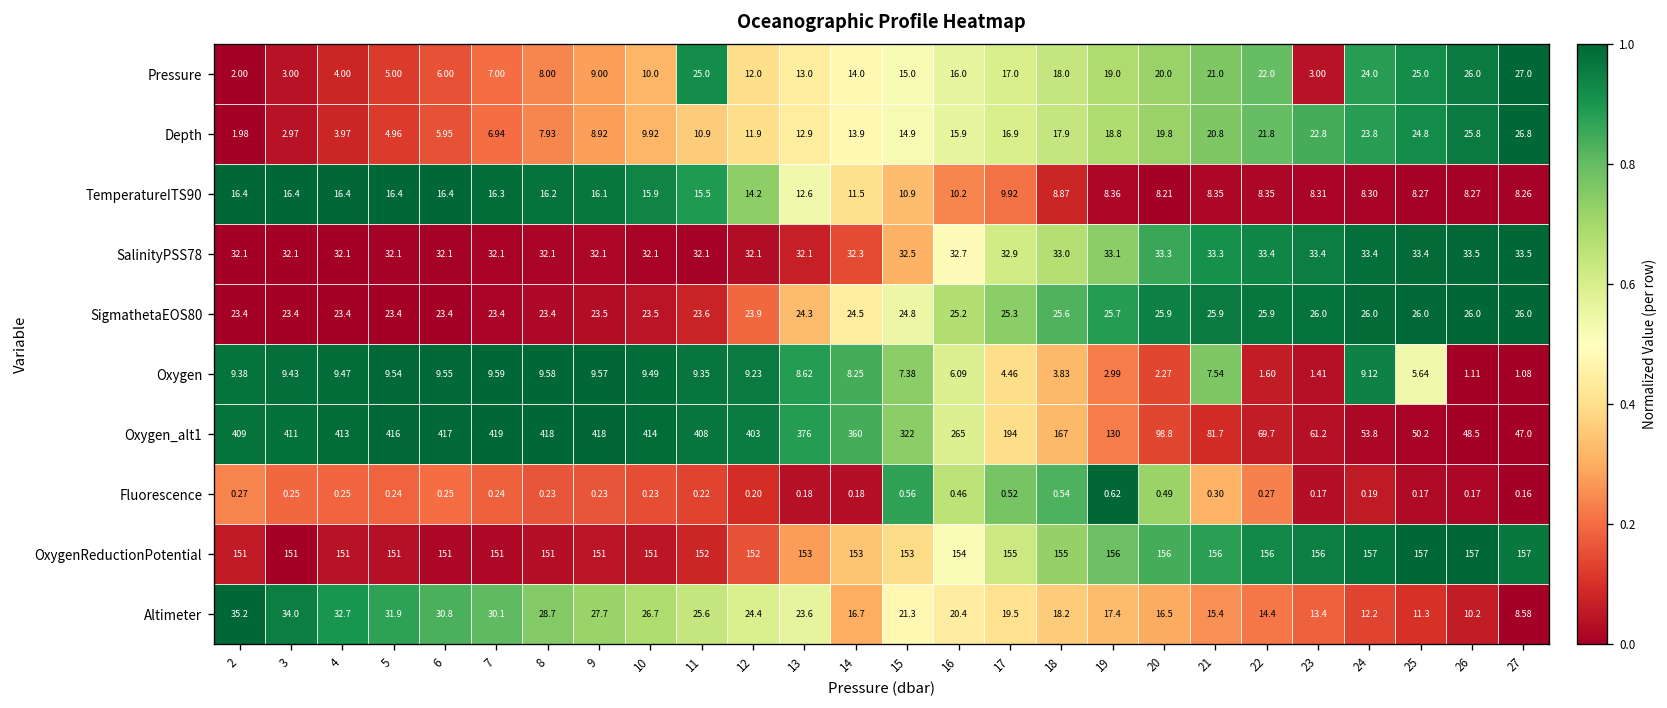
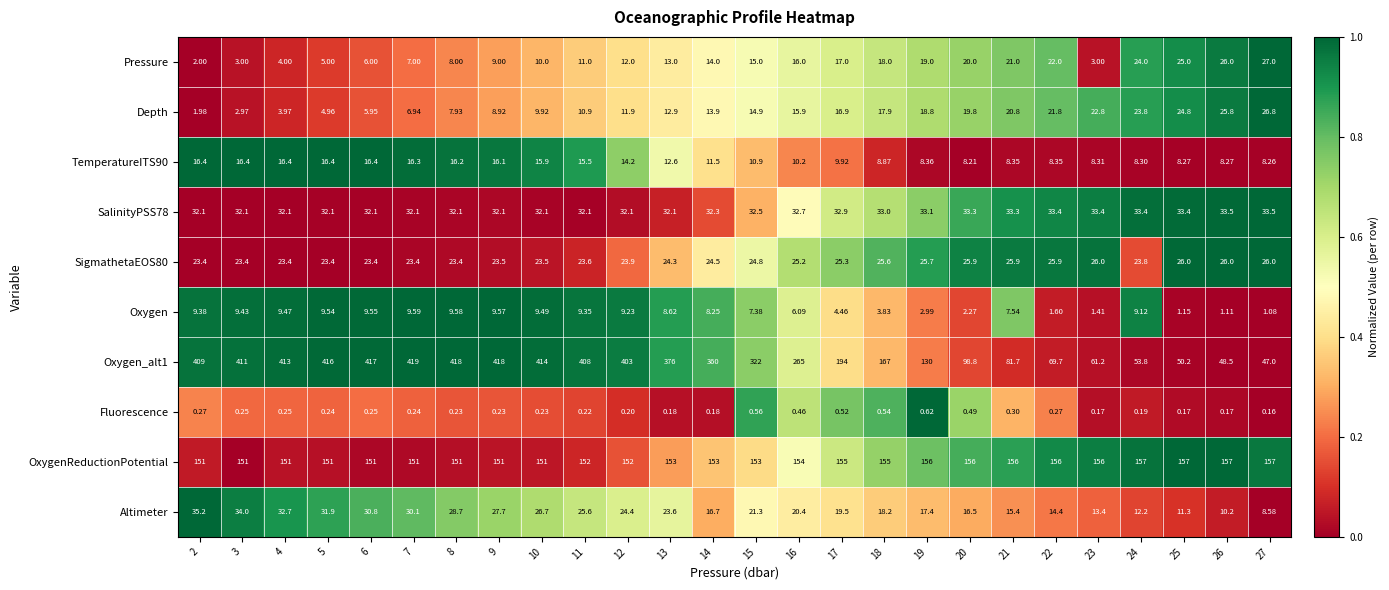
  {
    "Pressure": {
      "2": 2.00,
      "3": 3.00,
      "4": 4.00,
      "5": 5.00,
      "6": 6.00,
      "7": 7.00,
      "8": 8.00,
      "9": 9.00,
      "10": 10.0,
-     "11": 25.0,
+     "11": 11.0,
      "12": 12.0,
      "13": 13.0,
      "14": 14.0,
      "15": 15.0,
      "16": 16.0,
      "17": 17.0,
      "18": 18.0,
      "19": 19.0,
      "20": 20.0,
      "21": 21.0,
      "22": 22.0,
      "23": 3.00,
      "24": 24.0,
      "25": 25.0,
      "26": 26.0,
      "27": 27.0
    },
    "SigmathetaEOS80": {
      "2": 23.4,
      "3": 23.4,
      "4": 23.4,
      "5": 23.4,
      "6": 23.4,
      "7": 23.4,
      "8": 23.4,
      "9": 23.5,
      "10": 23.5,
      "11": 23.6,
      "12": 23.9,
      "13": 24.3,
      "14": 24.5,
      "15": 24.8,
      "16": 25.2,
      "17": 25.3,
      "18": 25.6,
      "19": 25.7,
      "20": 25.9,
      "21": 25.9,
      "22": 25.9,
      "23": 26.0,
-     "24": 26.0,
+     "24": 23.8,
      "25": 26.0,
      "26": 26.0,
      "27": 26.0
    },
    "Oxygen": {
      "2": 9.38,
      "3": 9.43,
      "4": 9.47,
      "5": 9.54,
      "6": 9.55,
      "7": 9.59,
      "8": 9.58,
      "9": 9.57,
      "10": 9.49,
      "11": 9.35,
      "12": 9.23,
      "13": 8.62,
      "14": 8.25,
      "15": 7.38,
      "16": 6.09,
      "17": 4.46,
      "18": 3.83,
      "19": 2.99,
      "20": 2.27,
      "21": 7.54,
      "22": 1.60,
      "23": 1.41,
      "24": 9.12,
-     "25": 5.64,
+     "25": 1.15,
      "26": 1.11,
      "27": 1.08
    }
  }
